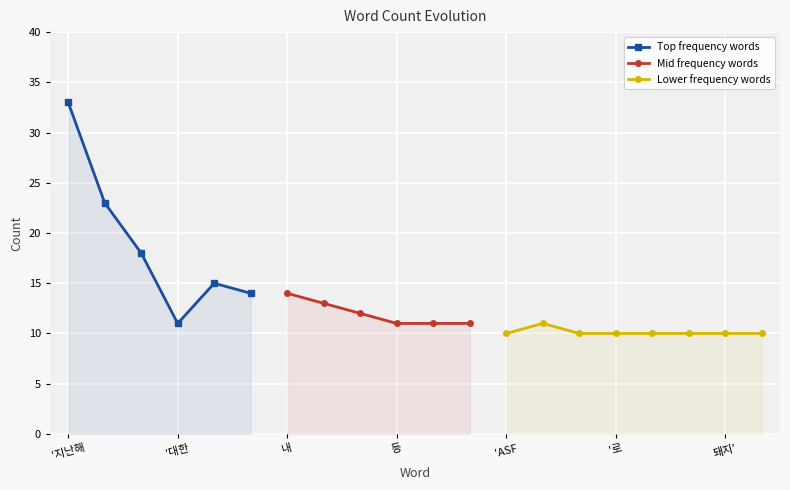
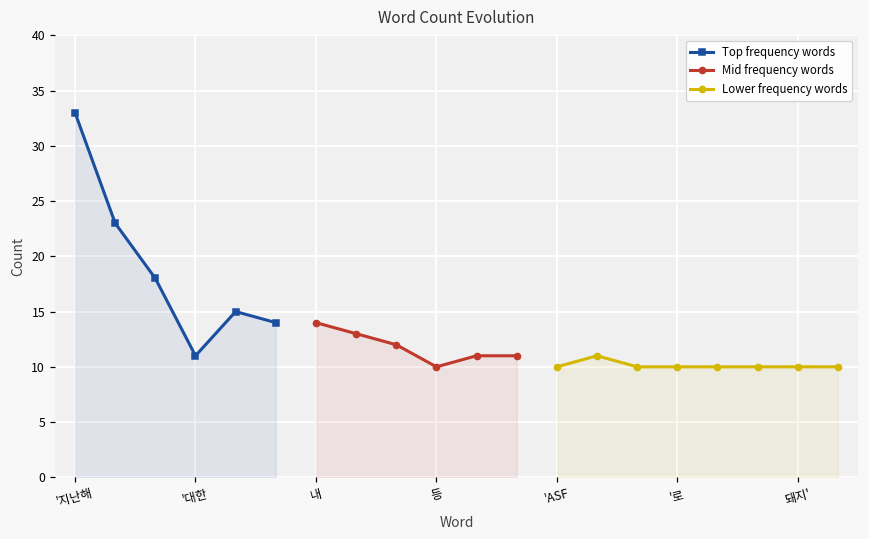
  {
    "Top frequency words": {
      "'지난해": 33,
      "'대한": 11
    },
    "Mid frequency words": {
      "내": 14,
-     "등": 11
+     "등": 10
    },
    "Lower frequency words": {
      "'ASF": 10,
      "'로": 10,
      "돼지'": 10
    }
  }
